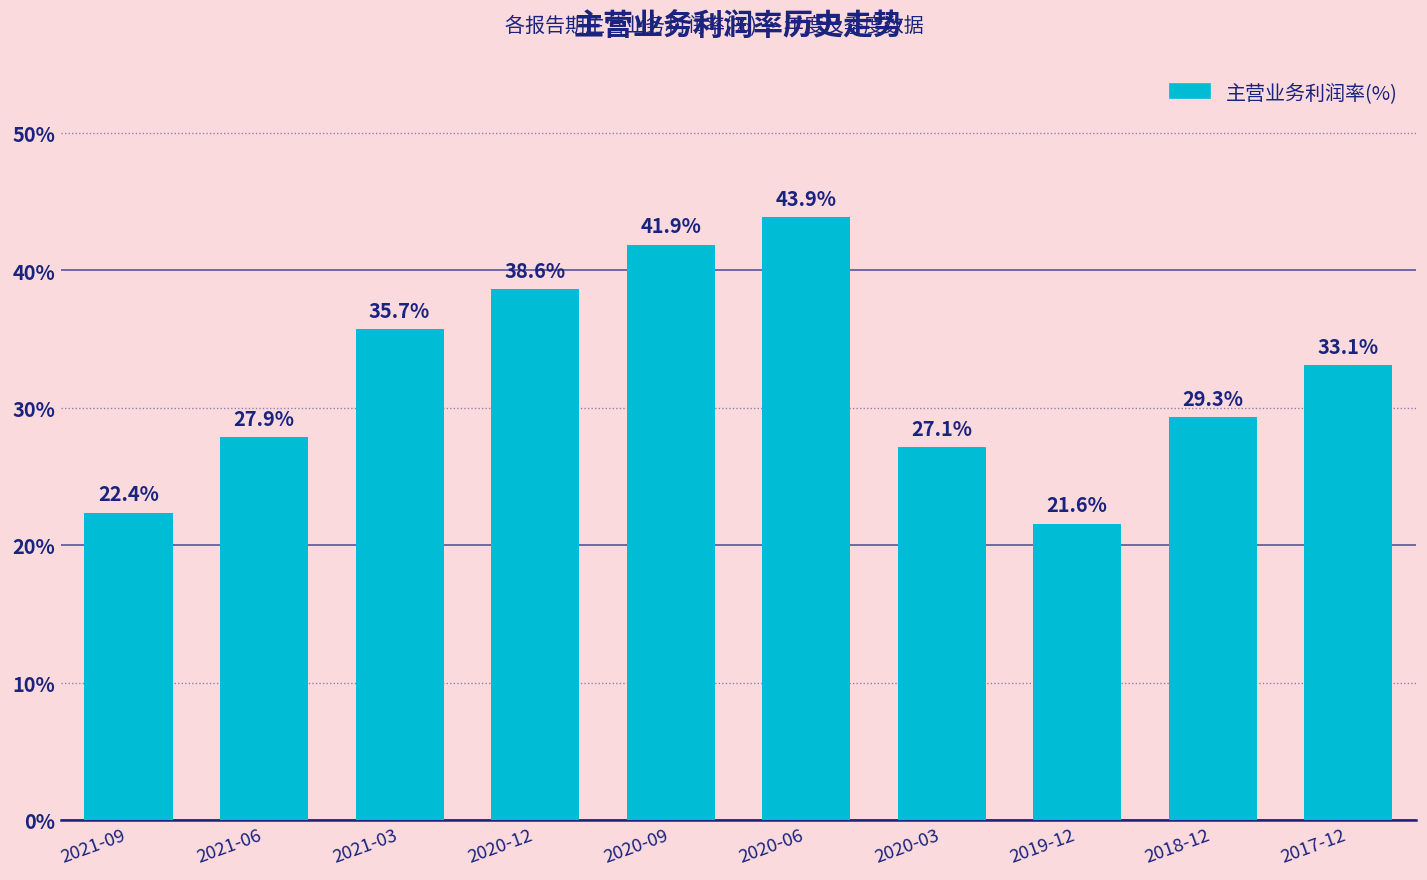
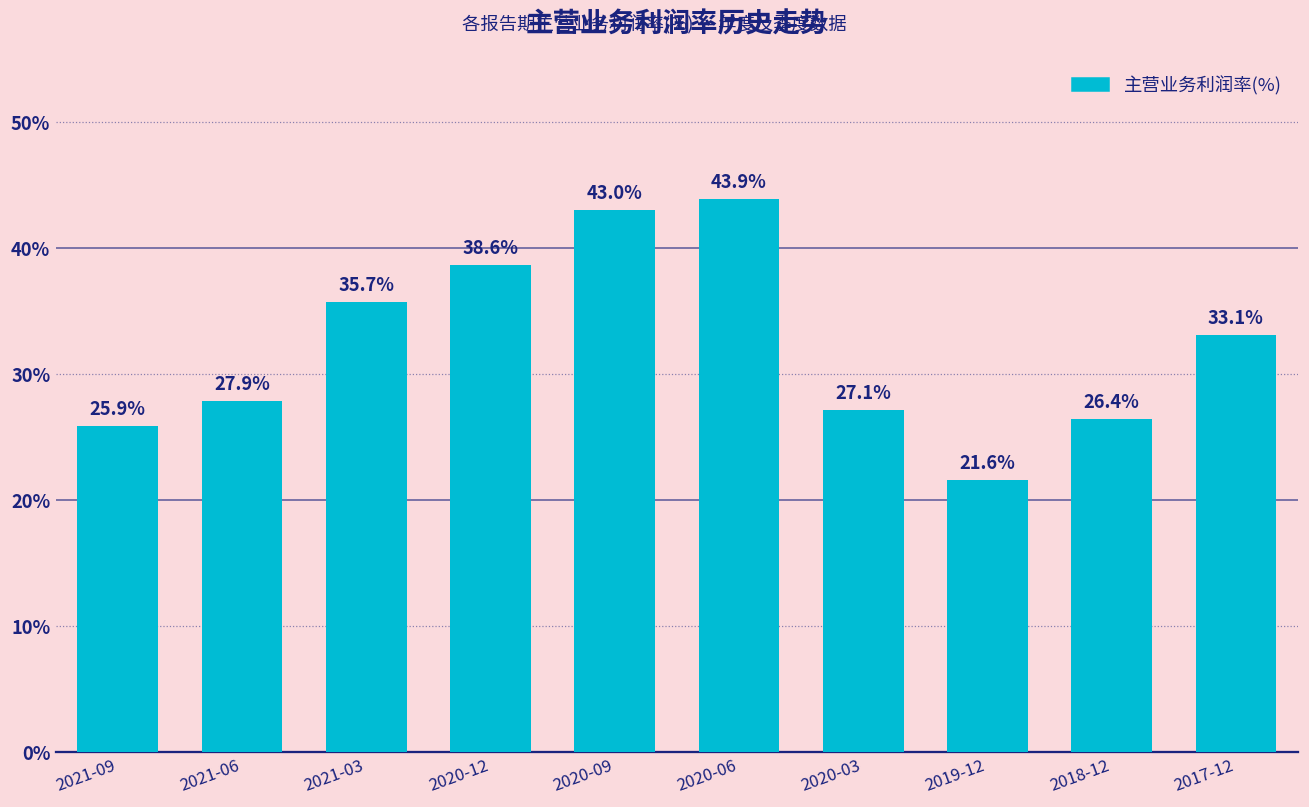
  {
-   "2021-09": "22.4%",
+   "2021-09": "25.9%",
    "2021-06": "27.9%",
    "2021-03": "35.7%",
    "2020-12": "38.6%",
-   "2020-09": "41.9%",
+   "2020-09": "43.0%",
    "2020-06": "43.9%",
    "2020-03": "27.1%",
    "2019-12": "21.6%",
-   "2018-12": "29.3%",
+   "2018-12": "26.4%",
    "2017-12": "33.1%"
  }
